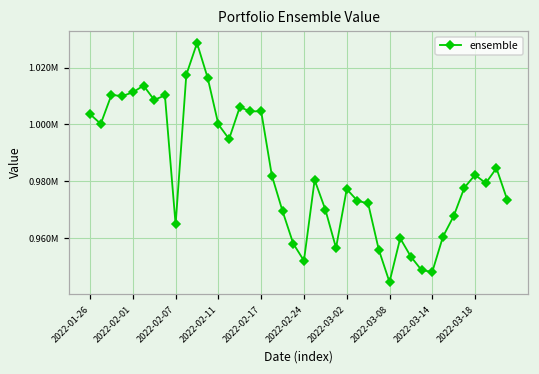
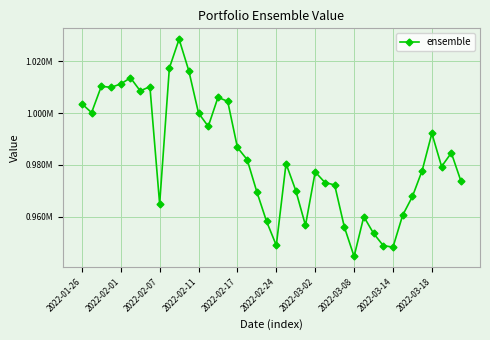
  {
    "2022-01-26": 1004000,
    "2022-02-01": 1011000,
    "2022-02-07": 965000,
    "2022-02-11": 1000000,
-   "2022-02-17": 1005000,
-   "2022-02-24": 952000,
+   "2022-02-17": 987000,
+   "2022-02-24": 949000,
    "2022-03-02": 977000,
    "2022-03-08": 945000,
    "2022-03-14": 948000,
-   "2022-03-18": 982000
+   "2022-03-18": 992000
  }
